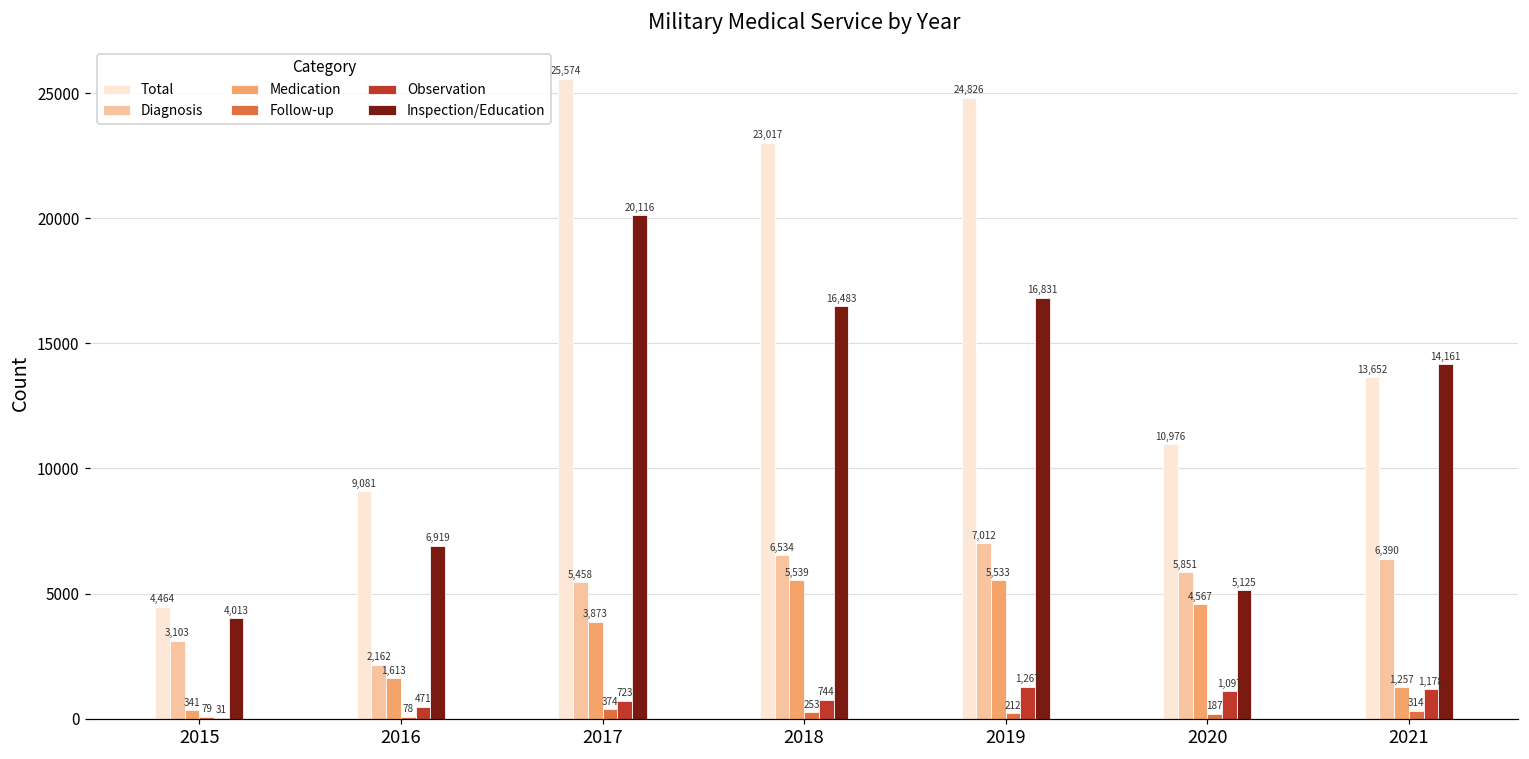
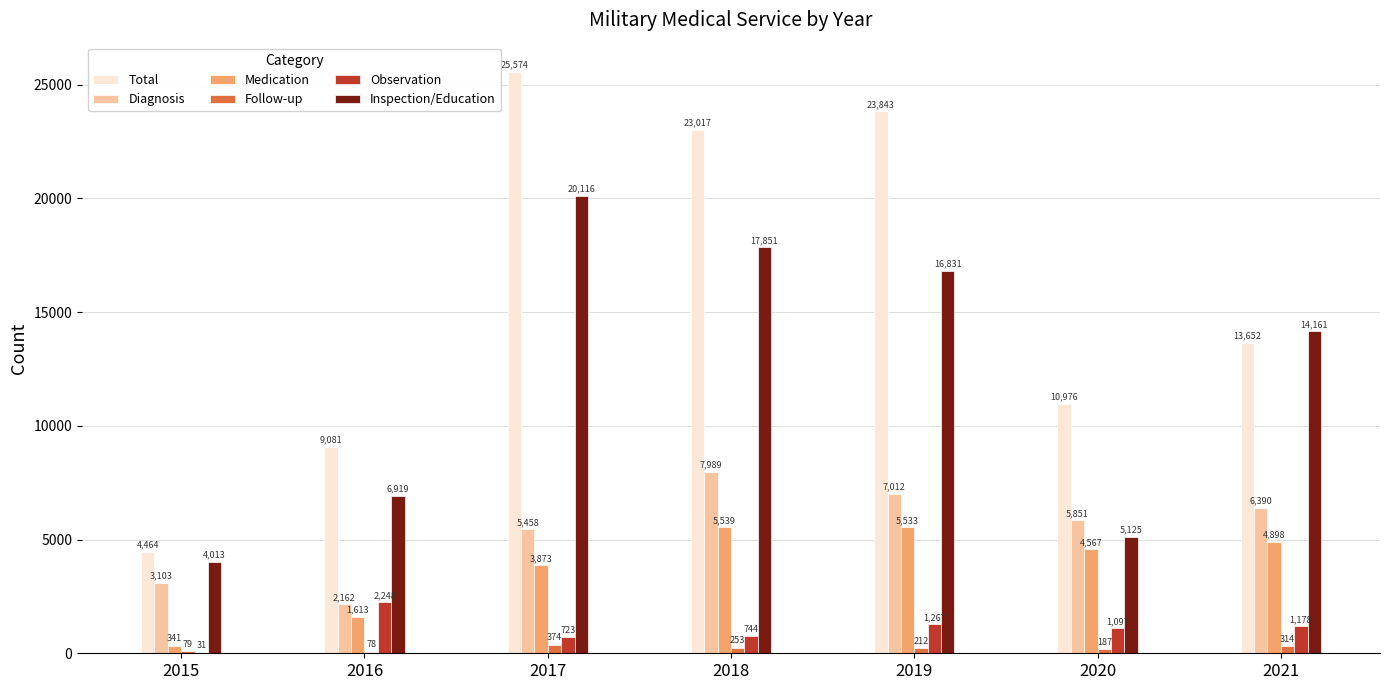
  {
    "Total": {
      "2015": "4,464",
      "2016": "9,081",
      "2018": "23,017",
-     "2019": "24,826",
+     "2019": "23,843",
      "2020": "10,976",
      "2021": "13,652"
    },
    "Diagnosis": {
      "2015": "3,103",
      "2016": "2,162",
      "2017": "5,458",
-     "2018": "6,534",
+     "2018": "7,989",
      "2019": "7,012",
      "2020": "5,851",
      "2021": "6,390"
    },
    "Medication": {
      "2015": "341",
      "2016": "1,613",
      "2017": "3,873",
      "2018": "5,539",
      "2019": "5,533",
      "2020": "4,567",
-     "2021": "1,257"
+     "2021": "4,898"
    },
    "Follow-up": {
      "2015": "79",
      "2016": "78",
      "2017": "374",
      "2018": "253",
      "2019": "212",
      "2020": "187",
      "2021": "314"
    },
    "Observation": {
      "2015": "31",
-     "2016": "471",
+     "2016": "2,248",
      "2017": "723",
      "2018": "744",
      "2019": "1,267",
      "2020": "1,097",
      "2021": "1,178"
    },
    "Inspection/Education": {
      "2015": "4,013",
      "2016": "6,919",
      "2017": "20,116",
-     "2018": "16,483",
+     "2018": "17,851",
      "2019": "16,831",
      "2020": "5,125",
      "2021": "14,161"
    }
  }
